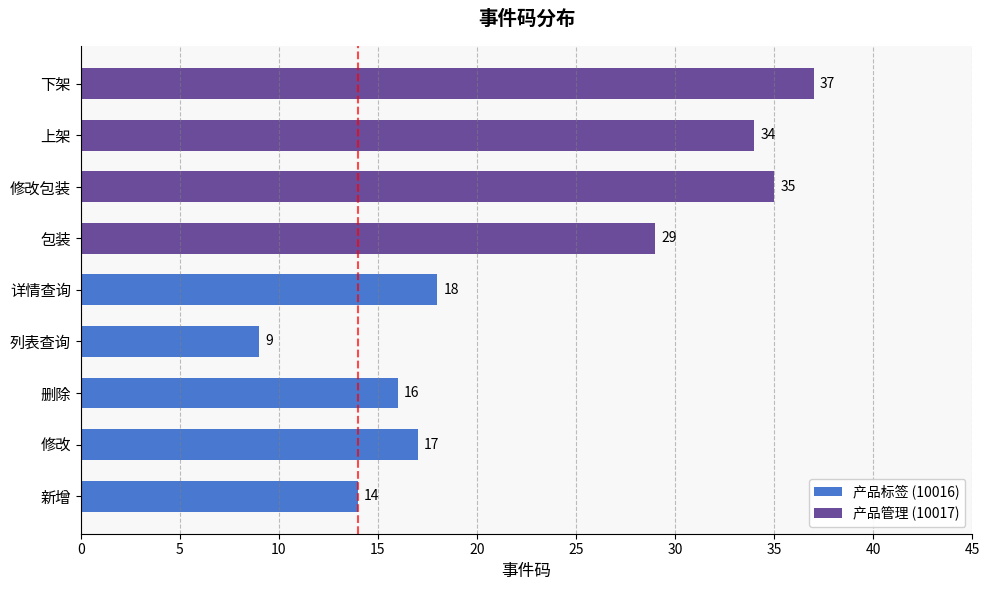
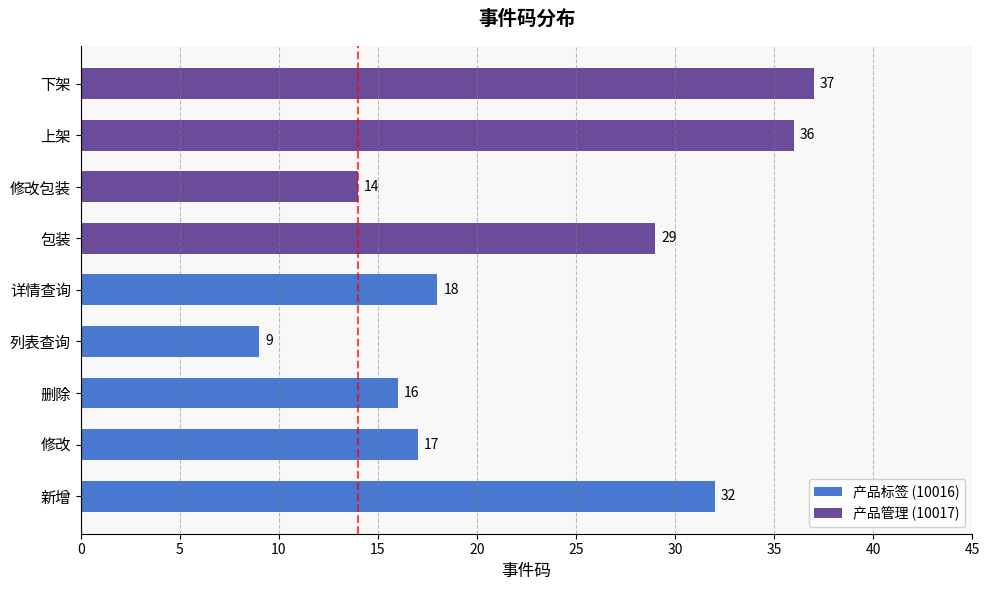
  {
    "下架": 37,
-   "上架": 34,
-   "修改包装": 35,
+   "上架": 36,
+   "修改包装": 14,
    "包装": 29,
    "详情查询": 18,
    "列表查询": 9,
    "删除": 16,
    "修改": 17,
-   "新增": 14
+   "新增": 32
  }
